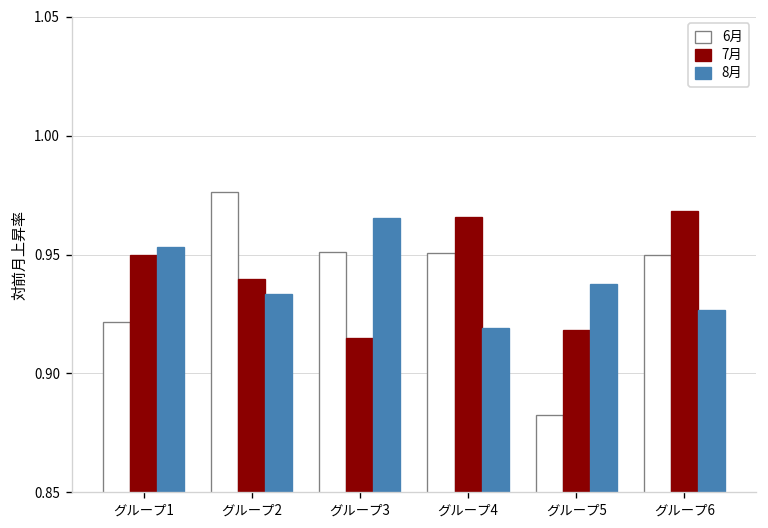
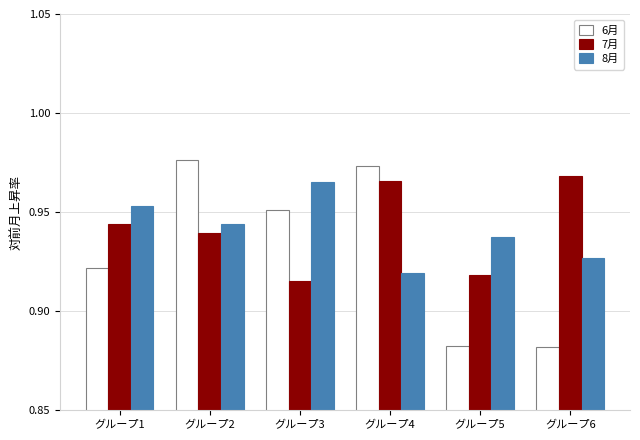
  {
    "6月": {
      "グループ1": 0.922,
      "グループ2": 0.976,
      "グループ3": 0.951,
-     "グループ4": 0.951,
+     "グループ4": 0.973,
      "グループ5": 0.882,
-     "グループ6": 0.950
+     "グループ6": 0.882
    },
    "7月": {
-     "グループ1": 0.950,
+     "グループ1": 0.944,
      "グループ2": 0.940,
      "グループ3": 0.915,
      "グループ4": 0.966,
      "グループ5": 0.918,
      "グループ6": 0.968
    },
    "8月": {
      "グループ1": 0.953,
-     "グループ2": 0.933,
+     "グループ2": 0.944,
      "グループ3": 0.965,
      "グループ4": 0.919,
      "グループ5": 0.938,
      "グループ6": 0.927
    }
  }
